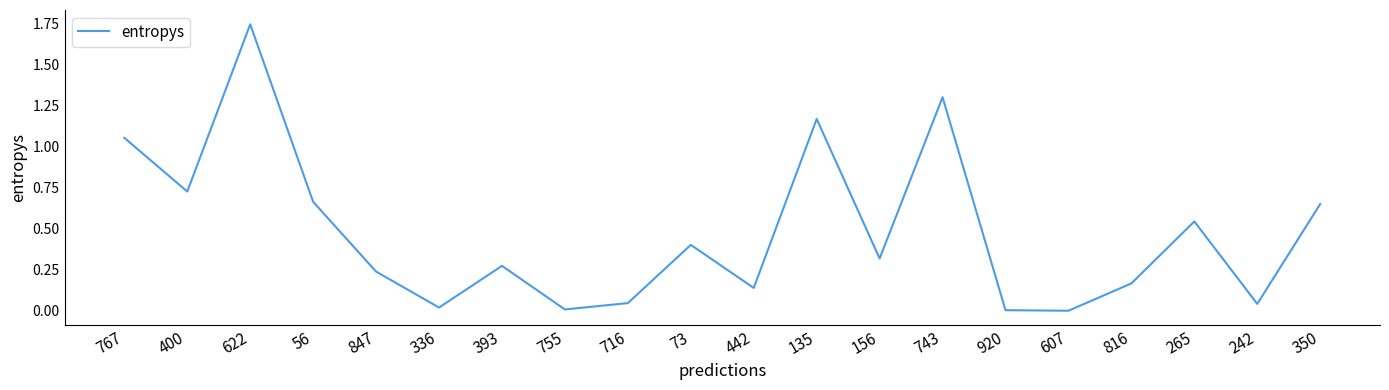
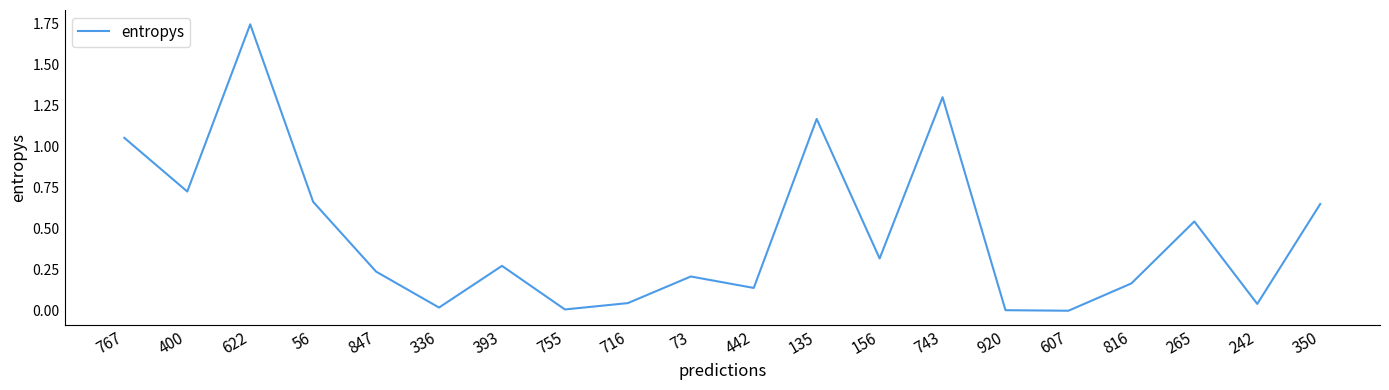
  {
    "767": 1.05,
    "400": 0.73,
    "622": 1.74,
    "56": 0.66,
    "847": 0.24,
    "336": 0.02,
    "393": 0.27,
    "755": 0.01,
    "716": 0.05,
-   "73": 0.40,
+   "73": 0.21,
    "442": 0.14,
    "135": 1.17,
    "156": 0.32,
    "743": 1.30,
    "920": 0.00,
    "607": 0.00,
    "816": 0.17,
    "265": 0.54,
    "242": 0.04,
    "350": 0.65
  }
